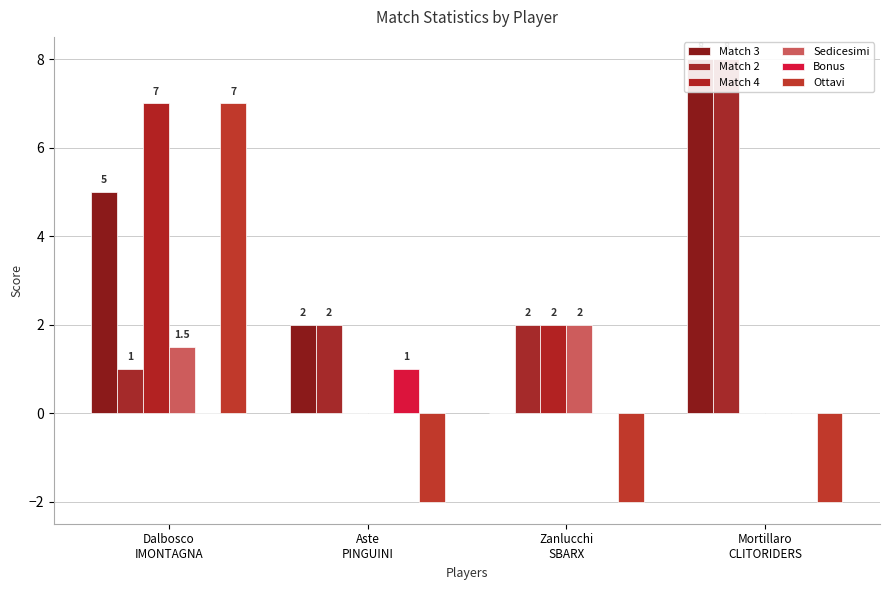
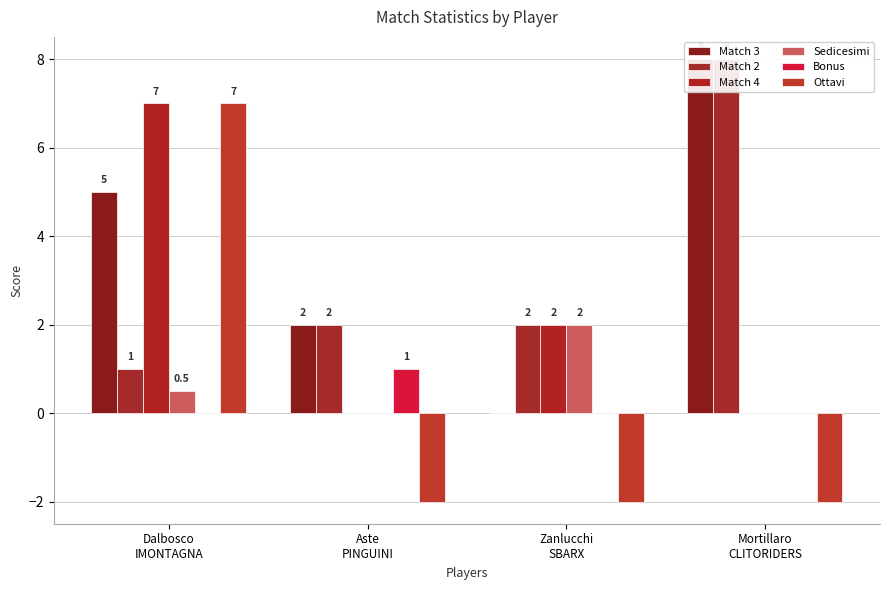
  {
    "Sedicesimi": {
-     "Dalbosco IMONTAGNA": 1.5,
+     "Dalbosco IMONTAGNA": 0.5,
      "Zanlucchi SBARX": 2
    }
  }
